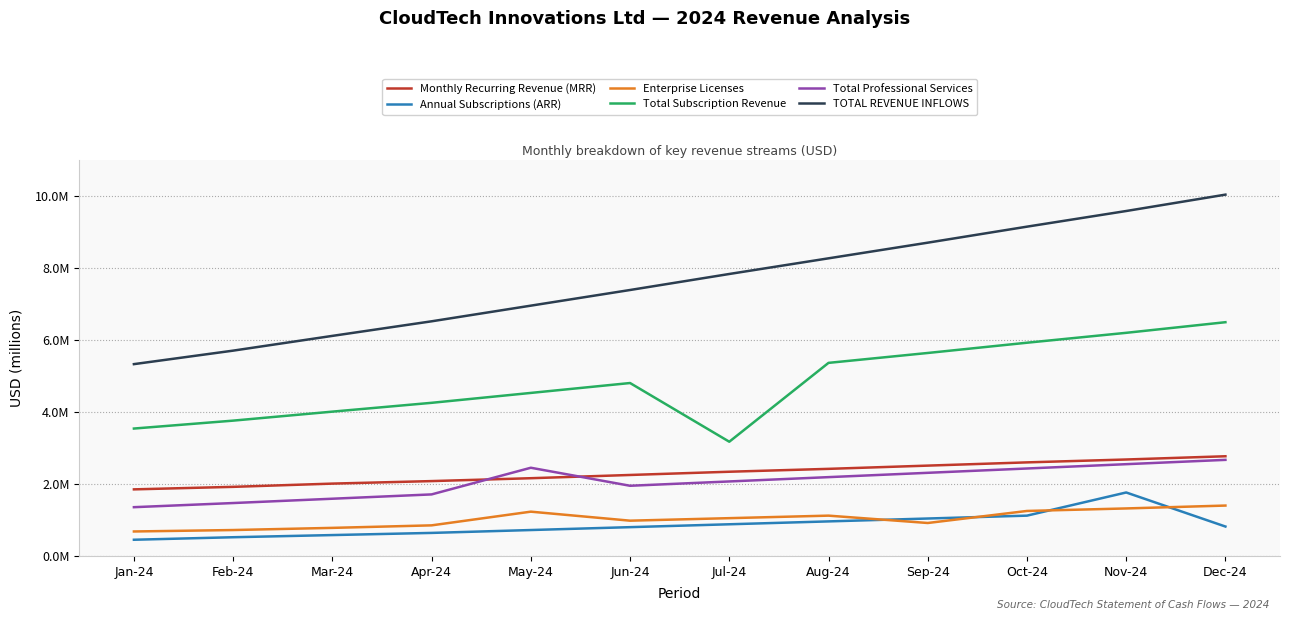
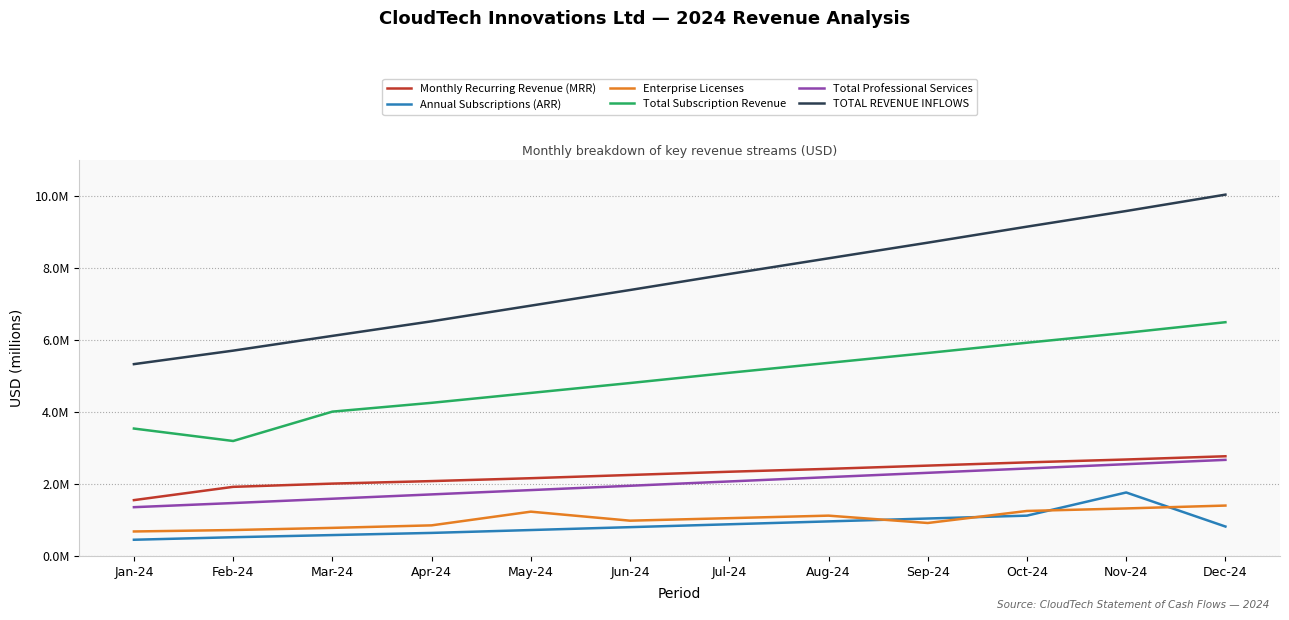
  {
    "Monthly Recurring Revenue (MRR)": {
-     "Jan-24": 1900000,
+     "Jan-24": 1600000,
      "Feb-24": 1900000,
      "Mar-24": 2000000,
      "Apr-24": 2100000,
      "May-24": 2200000,
      "Jun-24": 2300000,
      "Jul-24": 2300000,
      "Aug-24": 2400000,
      "Sep-24": 2500000,
      "Oct-24": 2600000,
      "Nov-24": 2700000,
      "Dec-24": 2800000
    },
    "Annual Subscriptions (ARR)": {
      "Jan-24": 500000,
      "Feb-24": 500000,
      "Mar-24": 600000,
      "Apr-24": 600000,
      "May-24": 700000,
      "Jun-24": 800000,
      "Jul-24": 900000,
      "Aug-24": 1000000,
      "Sep-24": 1000000,
      "Oct-24": 1100000,
      "Nov-24": 1800000,
      "Dec-24": 800000
    },
    "Enterprise Licenses": {
      "Jan-24": 700000,
      "Feb-24": 700000,
      "Mar-24": 800000,
      "Apr-24": 900000,
      "May-24": 1200000,
      "Jun-24": 1000000,
      "Jul-24": 1100000,
      "Aug-24": 1100000,
      "Sep-24": 900000,
      "Oct-24": 1300000,
      "Nov-24": 1300000,
      "Dec-24": 1400000
    },
    "Total Subscription Revenue": {
      "Jan-24": 3500000,
-     "Feb-24": 3800000,
+     "Feb-24": 3200000,
      "Mar-24": 4000000,
      "Apr-24": 4300000,
      "May-24": 4500000,
      "Jun-24": 4800000,
-     "Jul-24": 3200000,
+     "Jul-24": 5100000,
      "Aug-24": 5400000,
      "Sep-24": 5600000,
      "Oct-24": 5900000,
      "Nov-24": 6200000,
      "Dec-24": 6500000
    },
    "Total Professional Services": {
      "Jan-24": 1400000,
      "Feb-24": 1500000,
      "Mar-24": 1600000,
      "Apr-24": 1700000,
-     "May-24": 2500000,
+     "May-24": 1800000,
      "Jun-24": 2000000,
      "Jul-24": 2100000,
      "Aug-24": 2200000,
      "Sep-24": 2300000,
      "Oct-24": 2400000,
      "Nov-24": 2600000,
      "Dec-24": 2700000
    },
    "TOTAL REVENUE INFLOWS": {
      "Jan-24": 5300000,
      "Feb-24": 5700000,
      "Mar-24": 6100000,
      "Apr-24": 6500000,
      "May-24": 7000000,
      "Jun-24": 7400000,
      "Jul-24": 7800000,
      "Aug-24": 8300000,
      "Sep-24": 8700000,
      "Oct-24": 9200000,
      "Nov-24": 9600000,
      "Dec-24": 10000000
    }
  }
